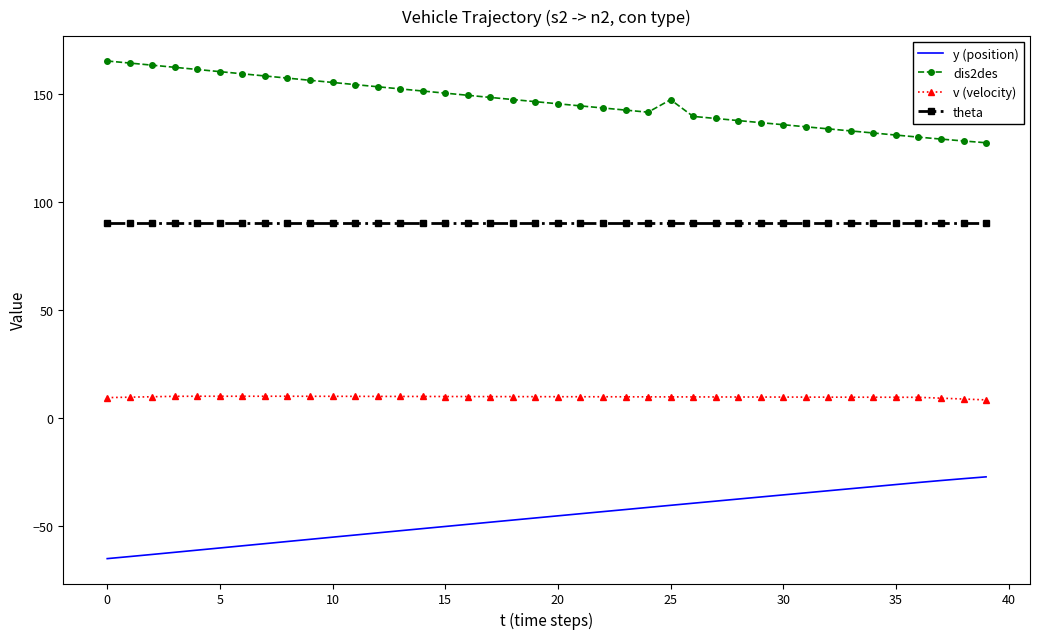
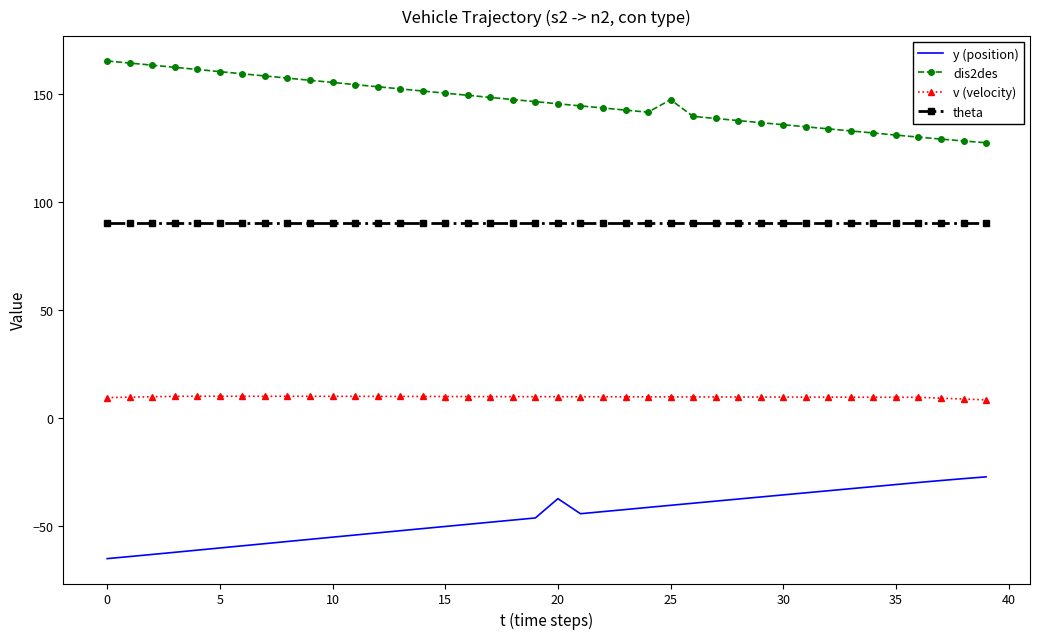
  {
    "y (position)": {
      "0": -65,
      "5": -60,
      "10": -55,
      "15": -50,
-     "20": -45,
+     "20": -37,
      "25": -40,
      "30": -36,
      "35": -31
    },
    "dis2des": {
      "0": 165,
      "5": 160,
      "10": 155,
      "15": 150,
      "20": 145,
      "25": 147,
      "30": 136,
      "35": 131
    },
    "v (velocity)": {
      "0": 9,
      "5": 10,
      "10": 10,
      "15": 10,
      "20": 10,
      "25": 10,
      "30": 10,
      "35": 10
    },
    "theta": {
      "0": 90,
      "5": 90,
      "10": 90,
      "15": 90,
      "20": 90,
      "25": 90,
      "30": 90,
      "35": 90
    }
  }
